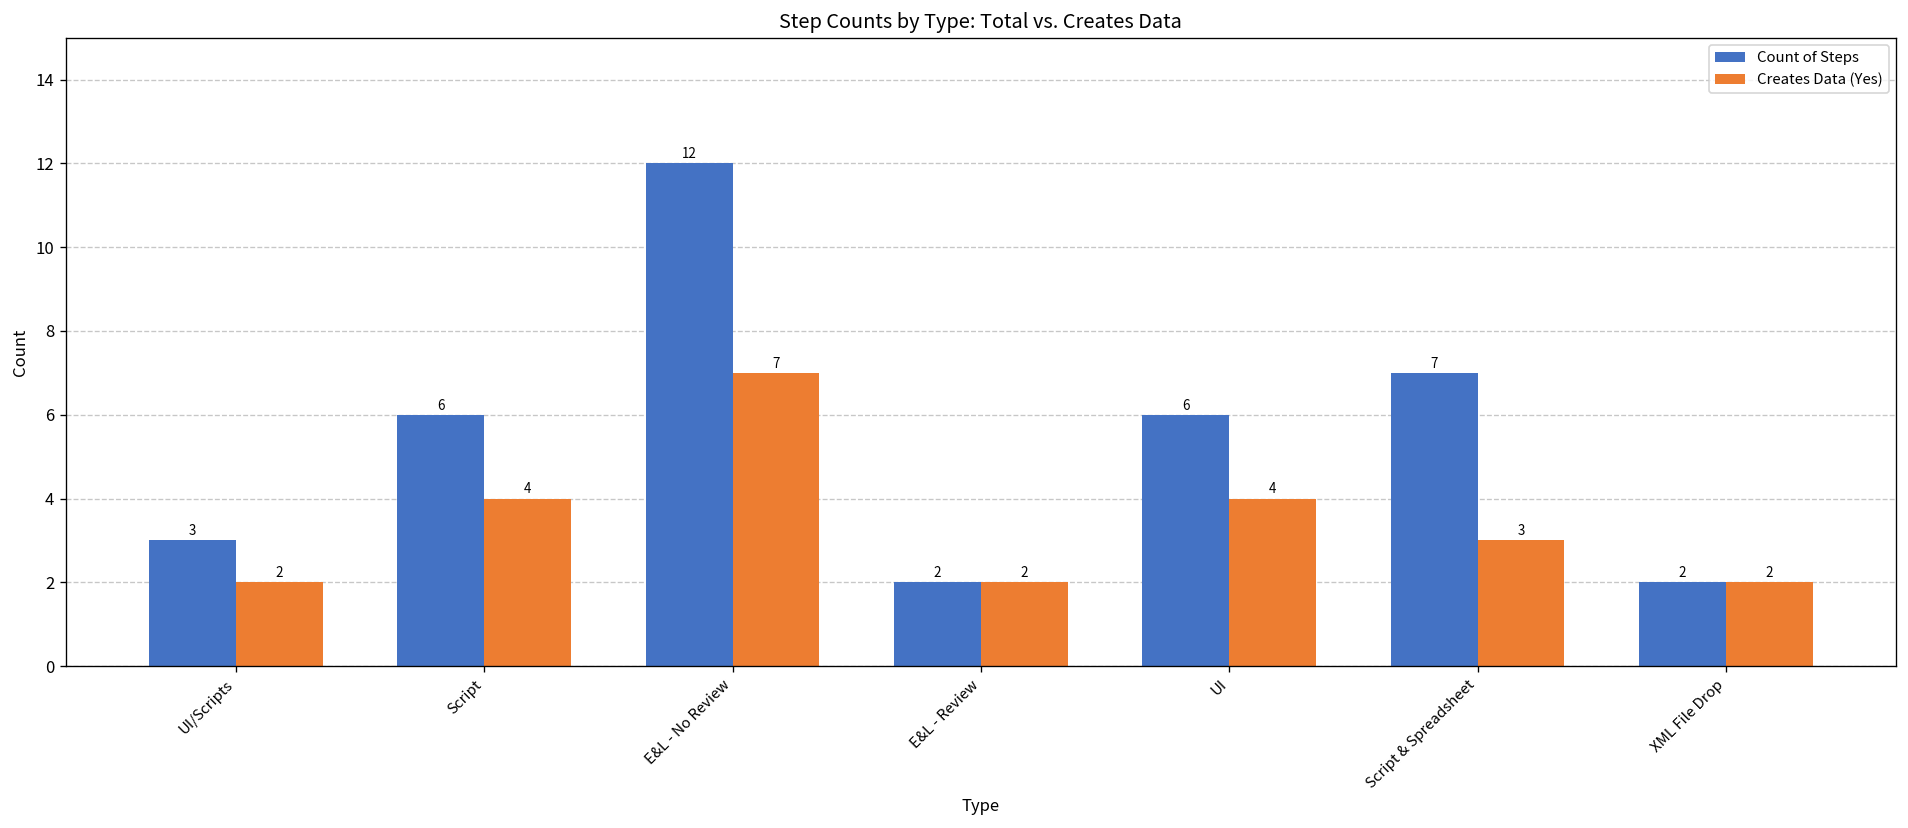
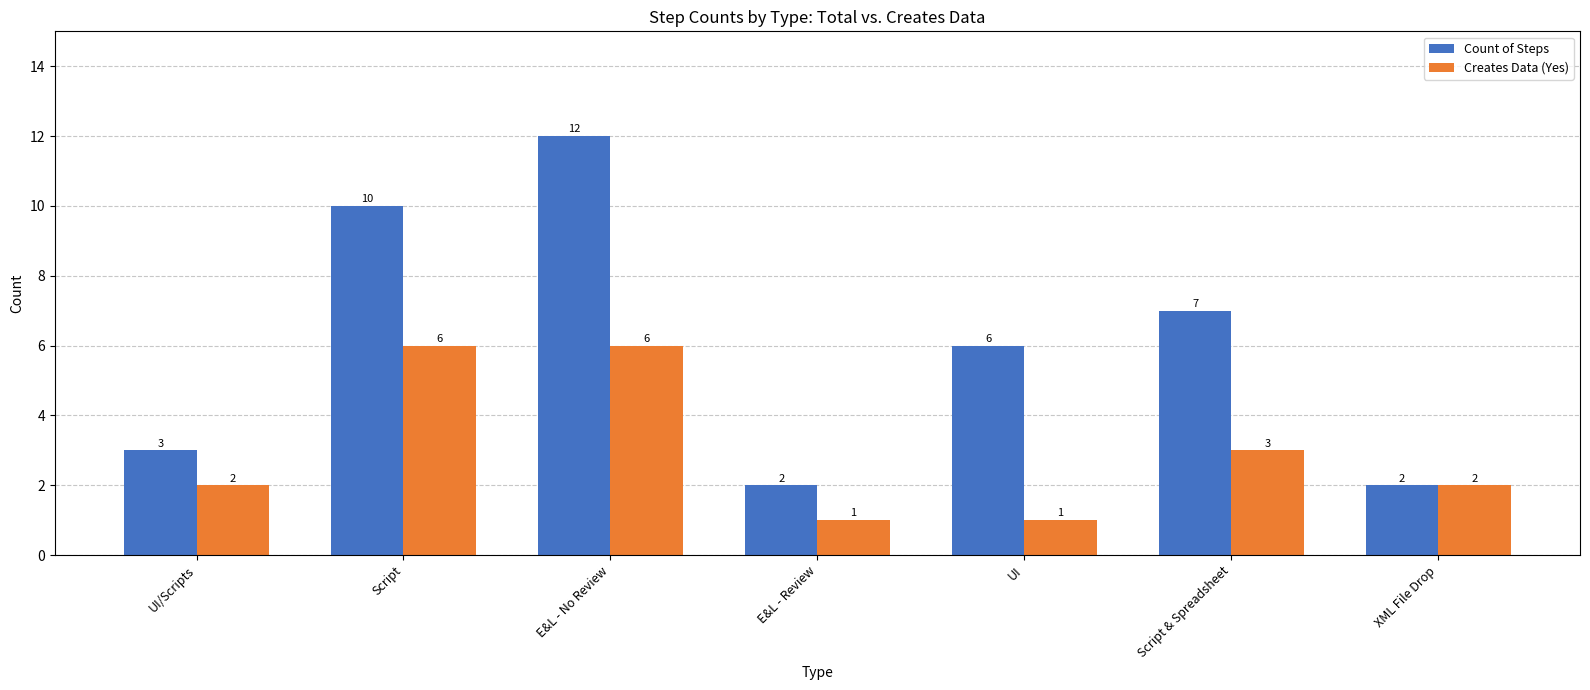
  {
    "Count of Steps": {
      "UI/Scripts": 3,
-     "Script": 6,
+     "Script": 10,
      "E&L - No Review": 12,
      "E&L - Review": 2,
      "UI": 6,
      "Script & Spreadsheet": 7,
      "XML File Drop": 2
    },
    "Creates Data (Yes)": {
      "UI/Scripts": 2,
-     "Script": 4,
-     "E&L - No Review": 7,
-     "E&L - Review": 2,
-     "UI": 4,
+     "Script": 6,
+     "E&L - No Review": 6,
+     "E&L - Review": 1,
+     "UI": 1,
      "Script & Spreadsheet": 3,
      "XML File Drop": 2
    }
  }
